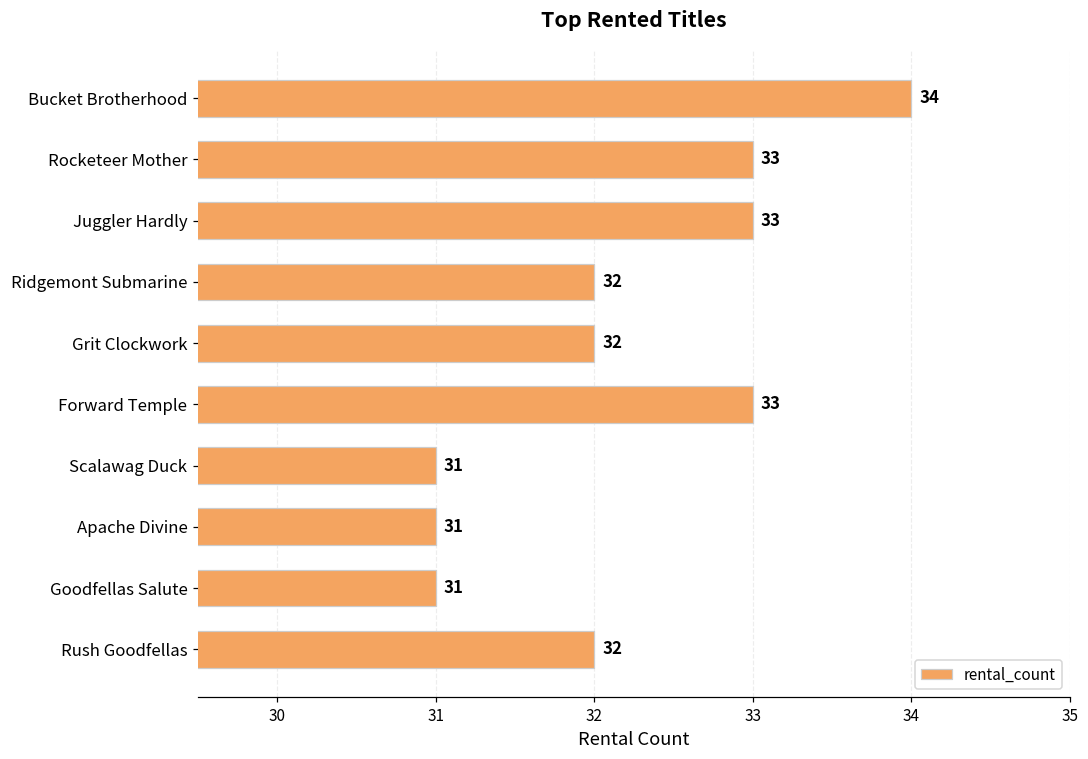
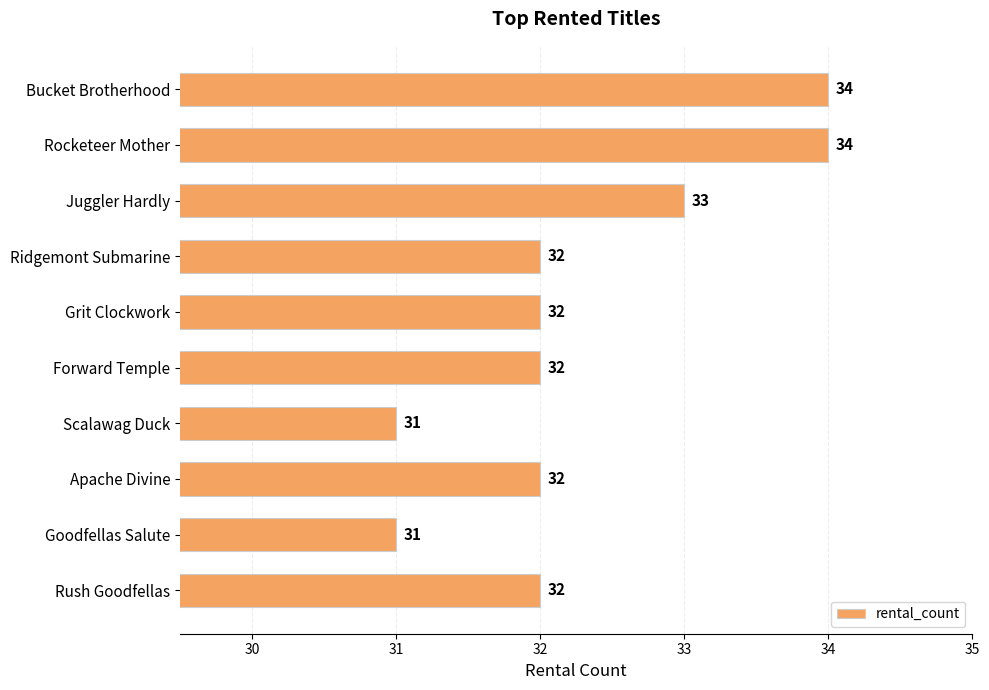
  {
    "Bucket Brotherhood": 34,
-   "Rocketeer Mother": 33,
+   "Rocketeer Mother": 34,
    "Juggler Hardly": 33,
    "Ridgemont Submarine": 32,
    "Grit Clockwork": 32,
-   "Forward Temple": 33,
+   "Forward Temple": 32,
    "Scalawag Duck": 31,
-   "Apache Divine": 31,
+   "Apache Divine": 32,
    "Goodfellas Salute": 31,
    "Rush Goodfellas": 32
  }
